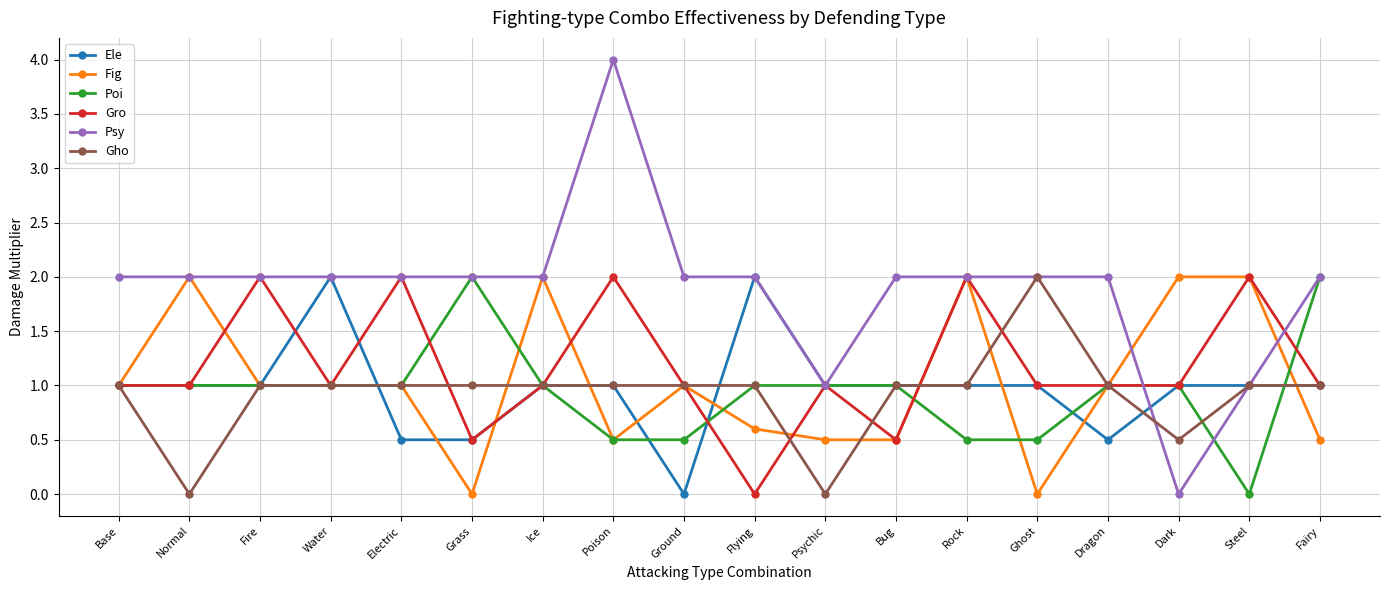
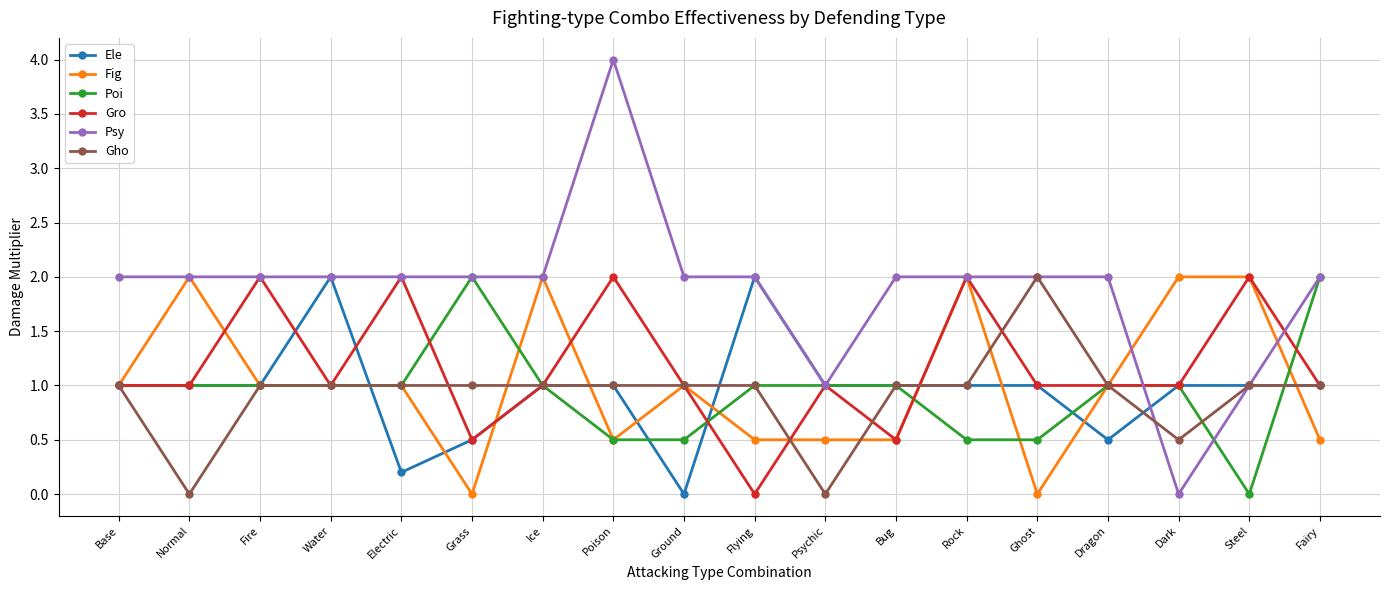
  {
    "Ele": {
-     "Electric": 0.5,
+     "Electric": 0.2,
      "Ground": 0.0,
      "Dragon": 0.5
    },
    "Fig": {
      "Grass": 0.0,
-     "Flying": 0.6,
+     "Flying": 0.5,
      "Psychic": 0.5,
      "Ghost": 0.0,
      "Dark": 2.0,
      "Fairy": 0.5
    },
    "Poi": {
      "Ground": 0.5,
      "Rock": 0.5,
      "Ghost": 0.5,
      "Steel": 0.0
    },
    "Gro": {
      "Poison": 2.0,
      "Flying": 0.0
    },
    "Psy": {
      "Base": 2.0,
      "Poison": 4.0,
      "Ground": 2.0,
      "Bug": 2.0,
      "Dragon": 2.0,
      "Dark": 0.0
    },
    "Gho": {
      "Normal": 0.0,
      "Grass": 1.0,
      "Psychic": 0.0,
      "Dark": 0.5
    }
  }
